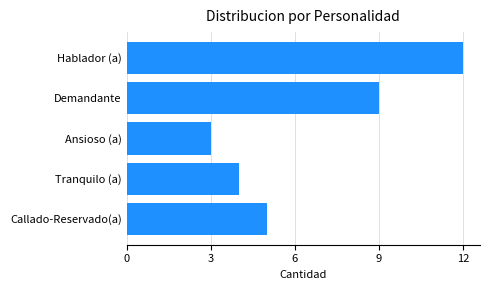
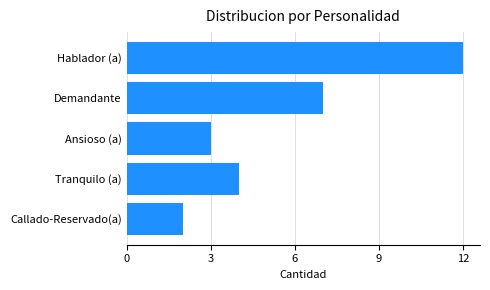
  {
    "Hablador (a)": 12,
-   "Demandante": 9,
+   "Demandante": 7,
    "Ansioso (a)": 3,
    "Tranquilo (a)": 4,
-   "Callado-Reservado(a)": 5
+   "Callado-Reservado(a)": 2
  }
